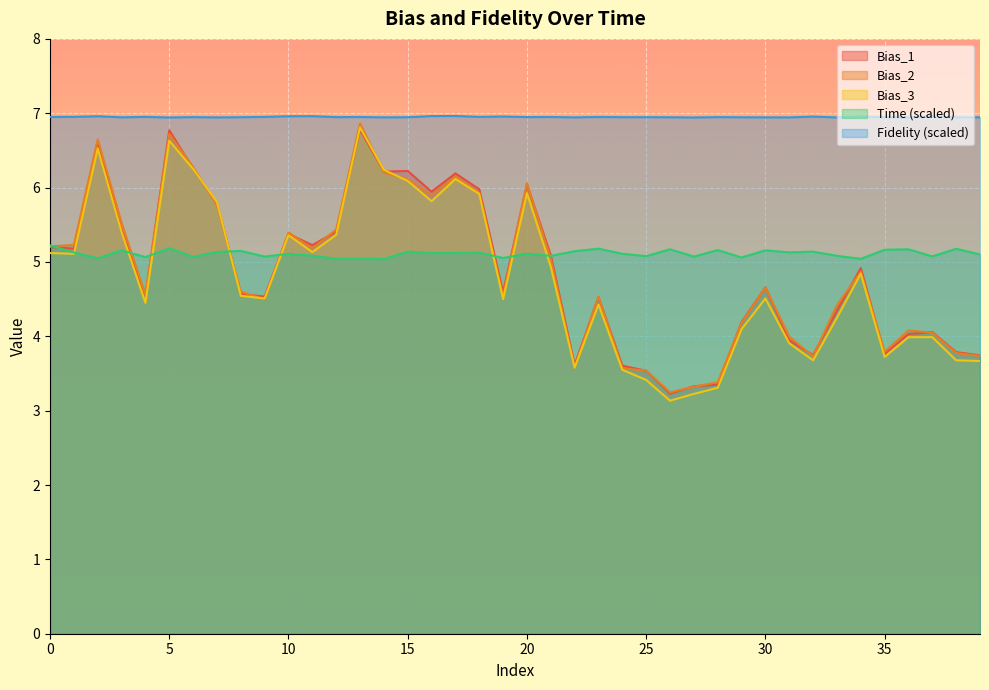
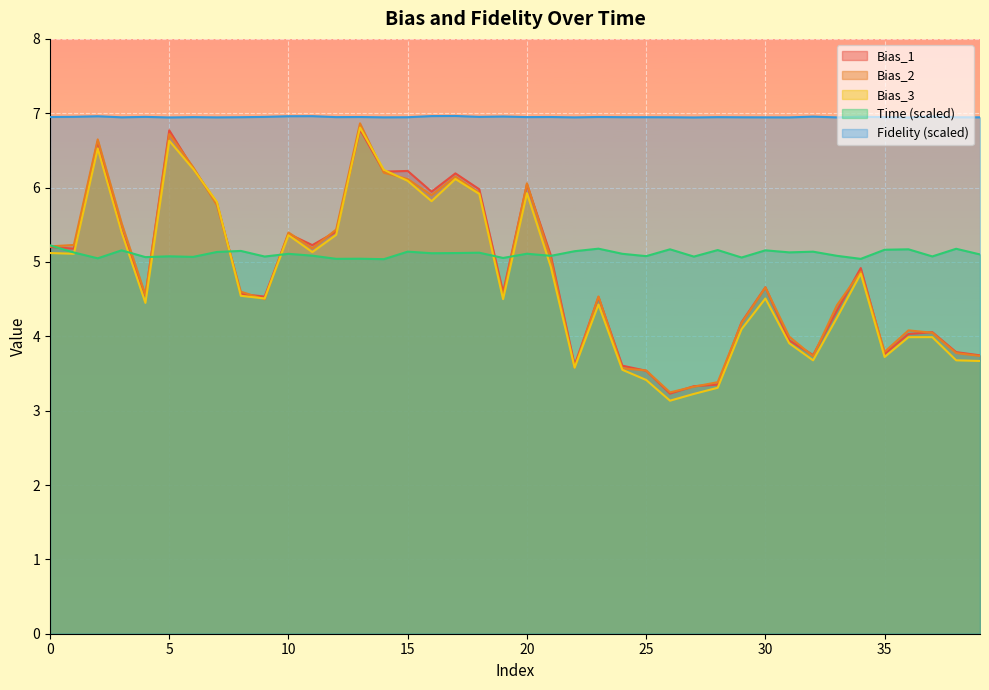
  {
    "Time (scaled)": {
-     "5": 5.2,
+     "5": 5.1,
      "10": 5.1,
      "15": 5.1,
      "20": 5.1,
      "25": 5.1,
      "30": 5.2,
      "35": 5.2
    },
    "Fidelity (scaled)": {
      "0": 6.9,
      "5": 6.9,
      "10": 7.0,
      "15": 6.9,
      "20": 6.9,
      "25": 6.9,
      "30": 6.9
    }
  }
